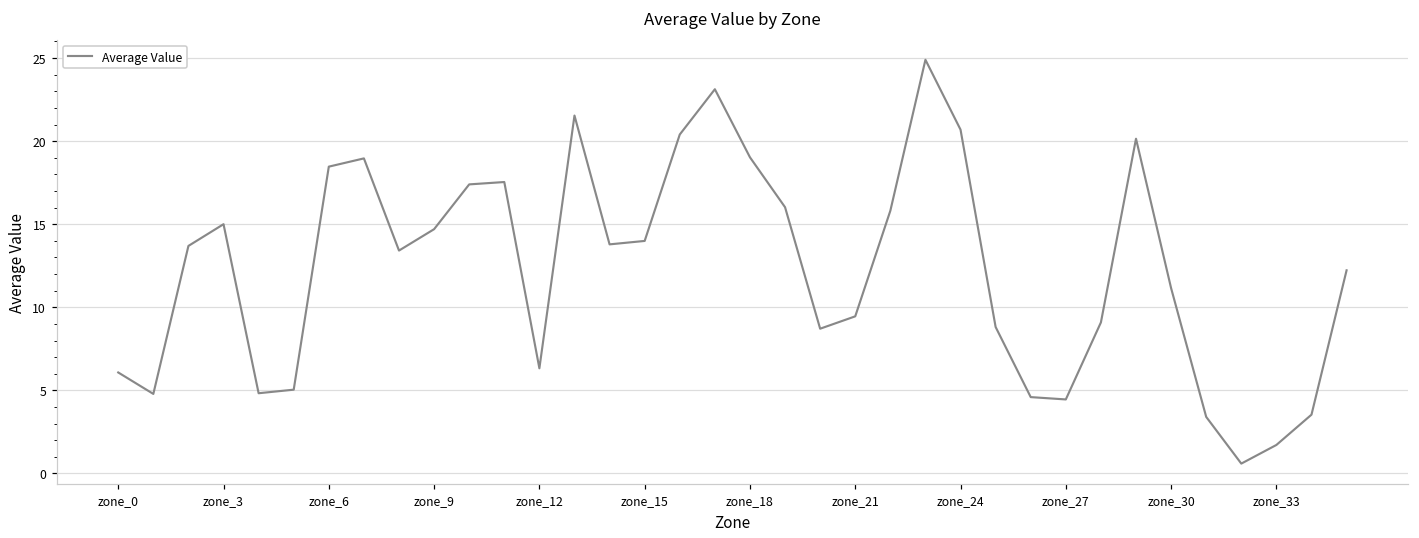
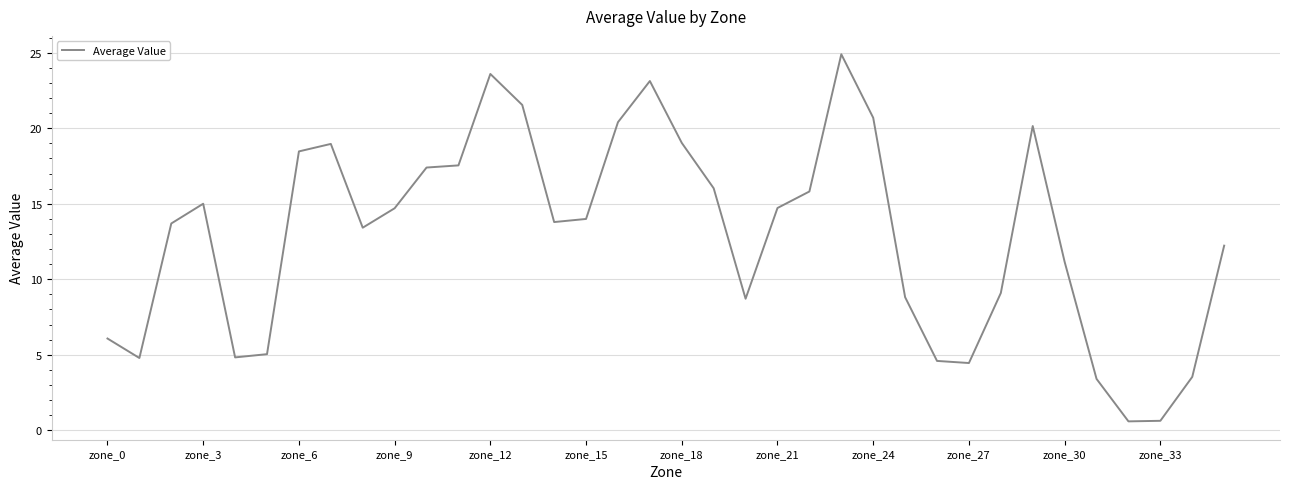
  {
    "zone_0": 6.1,
    "zone_3": 15.0,
    "zone_6": 18.5,
    "zone_9": 14.7,
-   "zone_12": 6.3,
+   "zone_12": 23.6,
    "zone_15": 14.0,
    "zone_18": 19.0,
-   "zone_21": 9.5,
+   "zone_21": 14.7,
    "zone_24": 20.7,
    "zone_27": 4.5,
    "zone_30": 11.2,
-   "zone_33": 1.7
+   "zone_33": 0.6
  }
